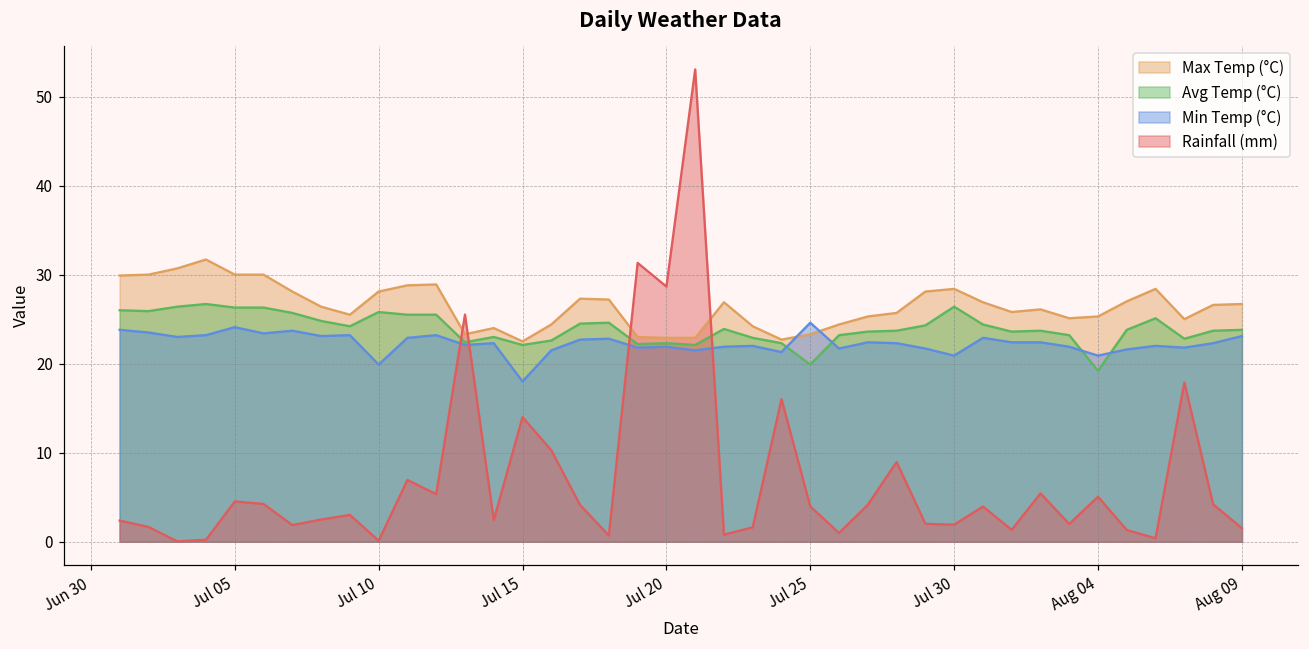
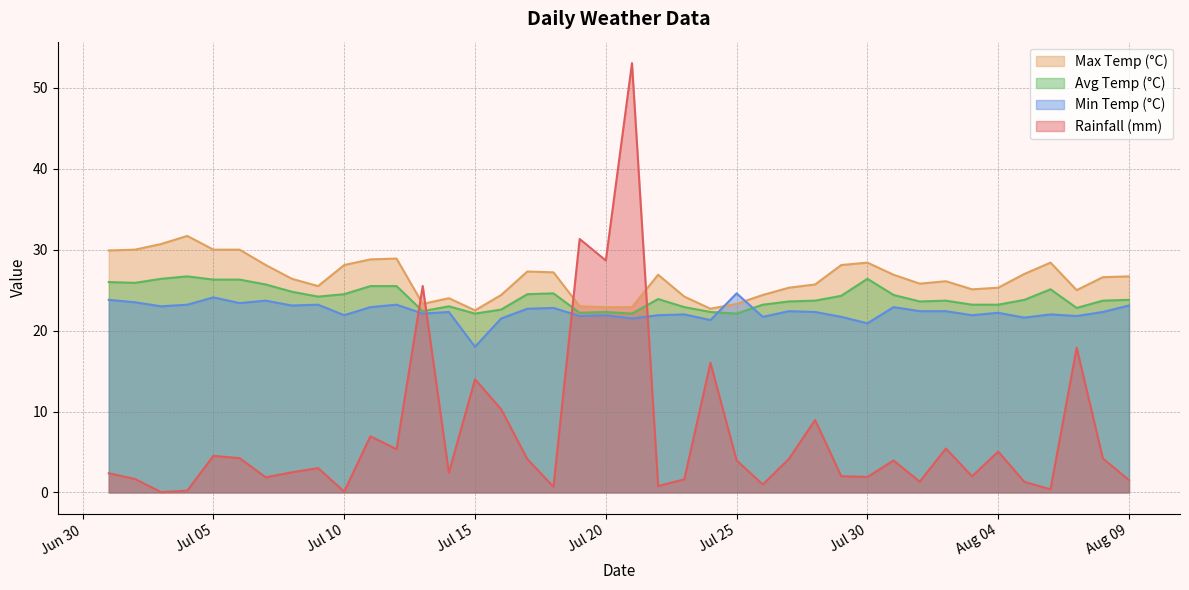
  {
    "Avg Temp (°C)": {
      "Jul 05": 26,
-     "Jul 10": 26,
+     "Jul 10": 25,
      "Jul 15": 22,
      "Jul 20": 22,
-     "Jul 25": 20,
+     "Jul 25": 22,
      "Jul 30": 26,
-     "Aug 04": 19,
+     "Aug 04": 23,
      "Aug 09": 24
    },
    "Min Temp (°C)": {
      "Jul 05": 24,
-     "Jul 10": 20,
+     "Jul 10": 22,
      "Jul 15": 18,
      "Jul 20": 22,
      "Jul 25": 25,
      "Jul 30": 21,
-     "Aug 04": 21,
+     "Aug 04": 22,
      "Aug 09": 23
    }
  }
